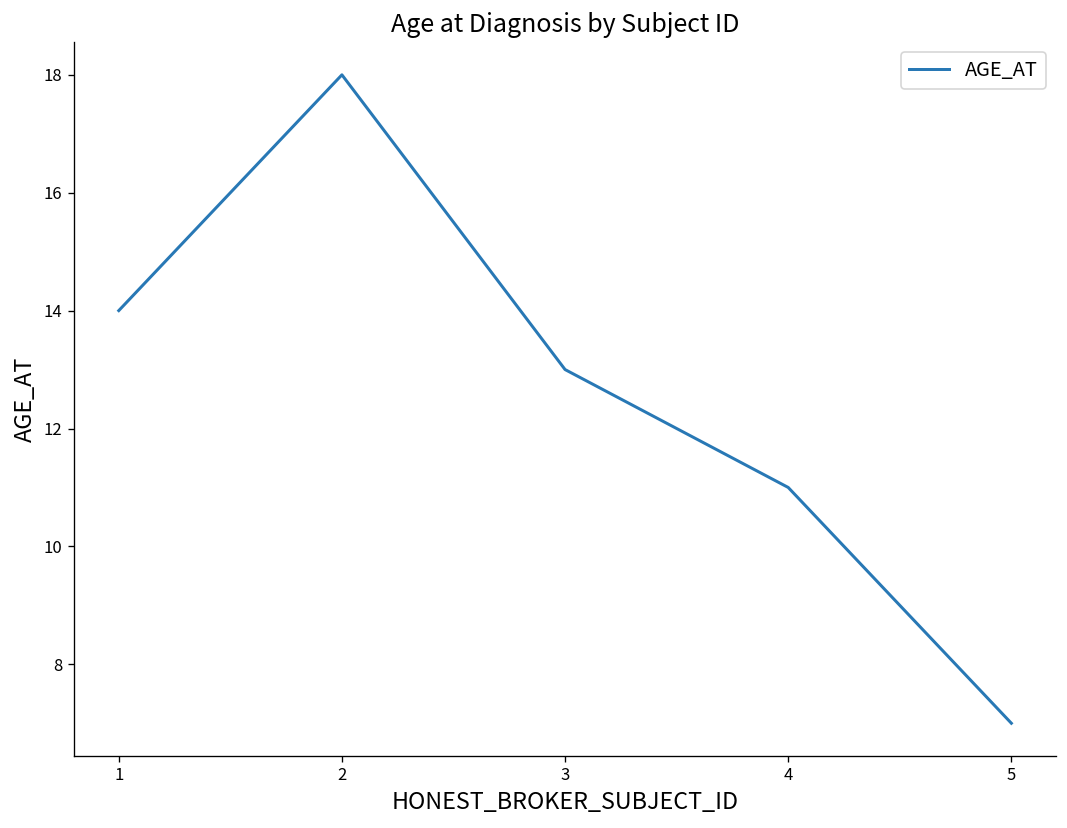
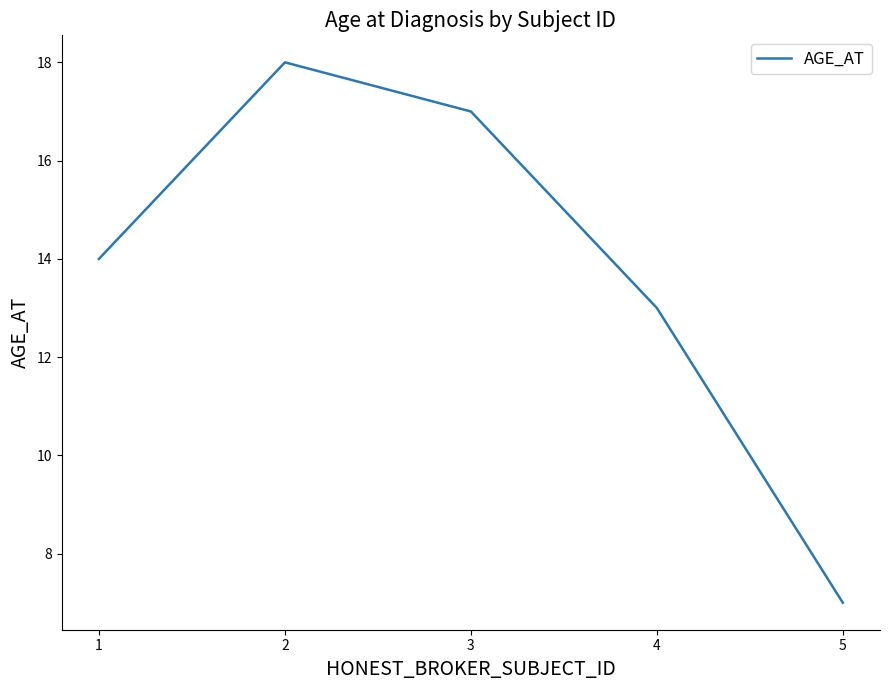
  {
    "1": 14,
    "2": 18,
-   "3": 13,
-   "4": 11,
+   "3": 17,
+   "4": 13,
    "5": 7
  }
